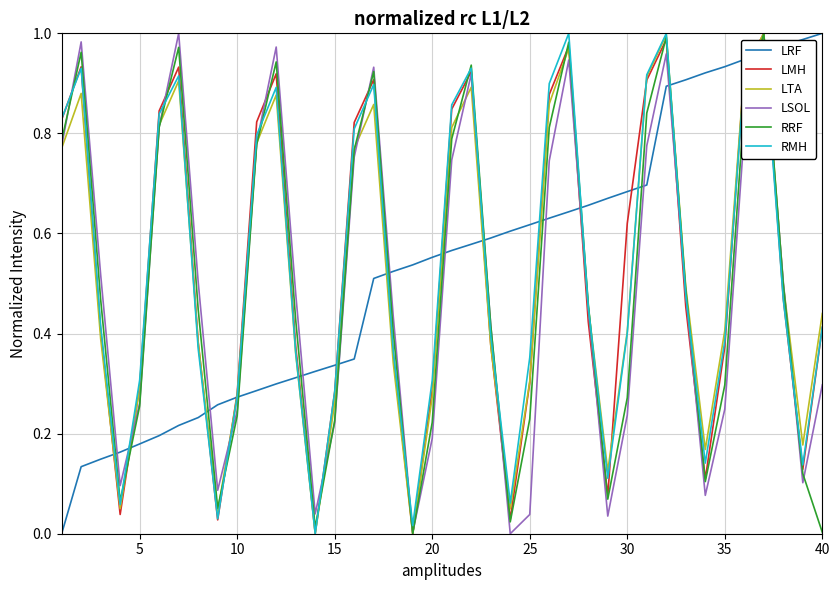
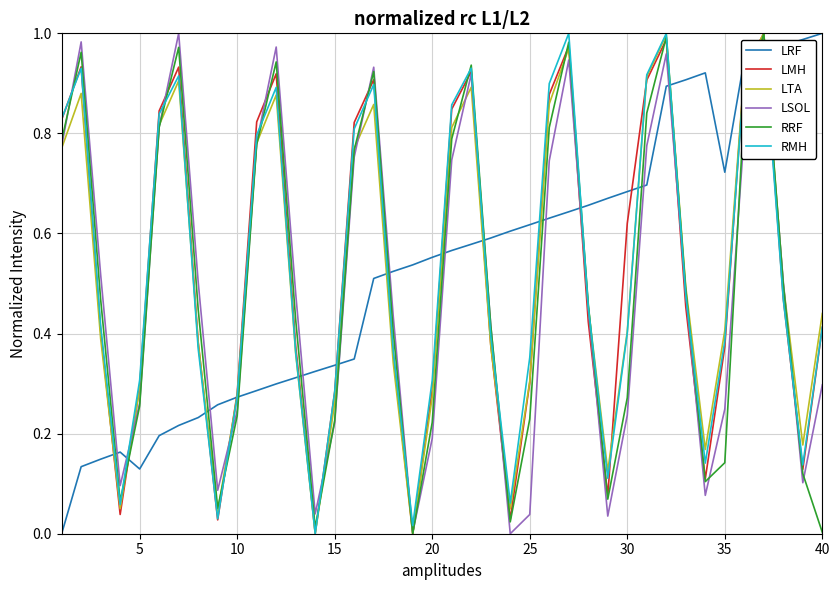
  {
    "LRF": {
-     "5": 0.18,
+     "5": 0.13,
      "15": 0.34,
      "20": 0.55,
      "25": 0.62,
      "30": 0.68,
-     "35": 0.93,
+     "35": 0.72,
      "40": 1.00
    },
    "LMH": {
      "10": 0.28,
      "20": 0.29,
      "30": 0.62,
      "35": 0.37
    },
    "LTA": {
      "15": 0.26,
      "20": 0.27,
      "35": 0.41,
      "40": 0.44
    },
    "LSOL": {
      "5": 0.26,
      "10": 0.25,
      "20": 0.19,
      "25": 0.04,
      "30": 0.24,
      "35": 0.25,
      "40": 0.30
    },
    "RRF": {
      "5": 0.26,
      "10": 0.24,
      "20": 0.22,
      "25": 0.23,
      "30": 0.27,
-     "35": 0.30,
+     "35": 0.14,
      "40": 0.00
    },
    "RMH": {
      "5": 0.31,
      "20": 0.31,
      "25": 0.35,
      "35": 0.38
    }
  }
